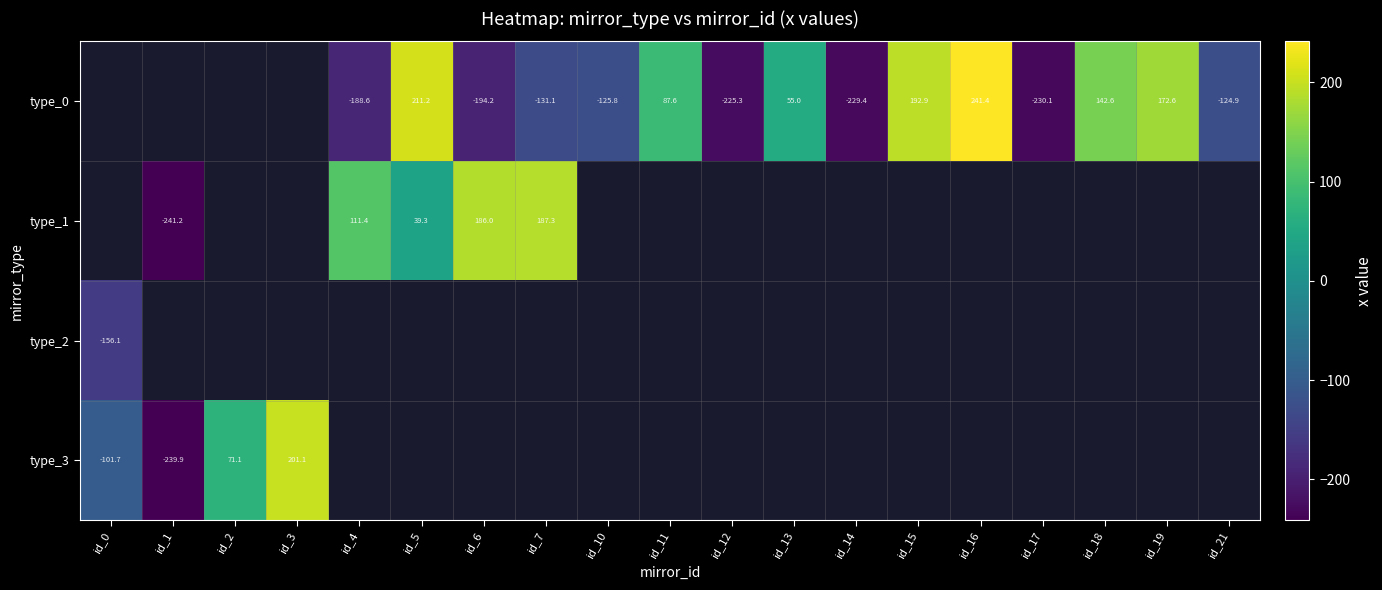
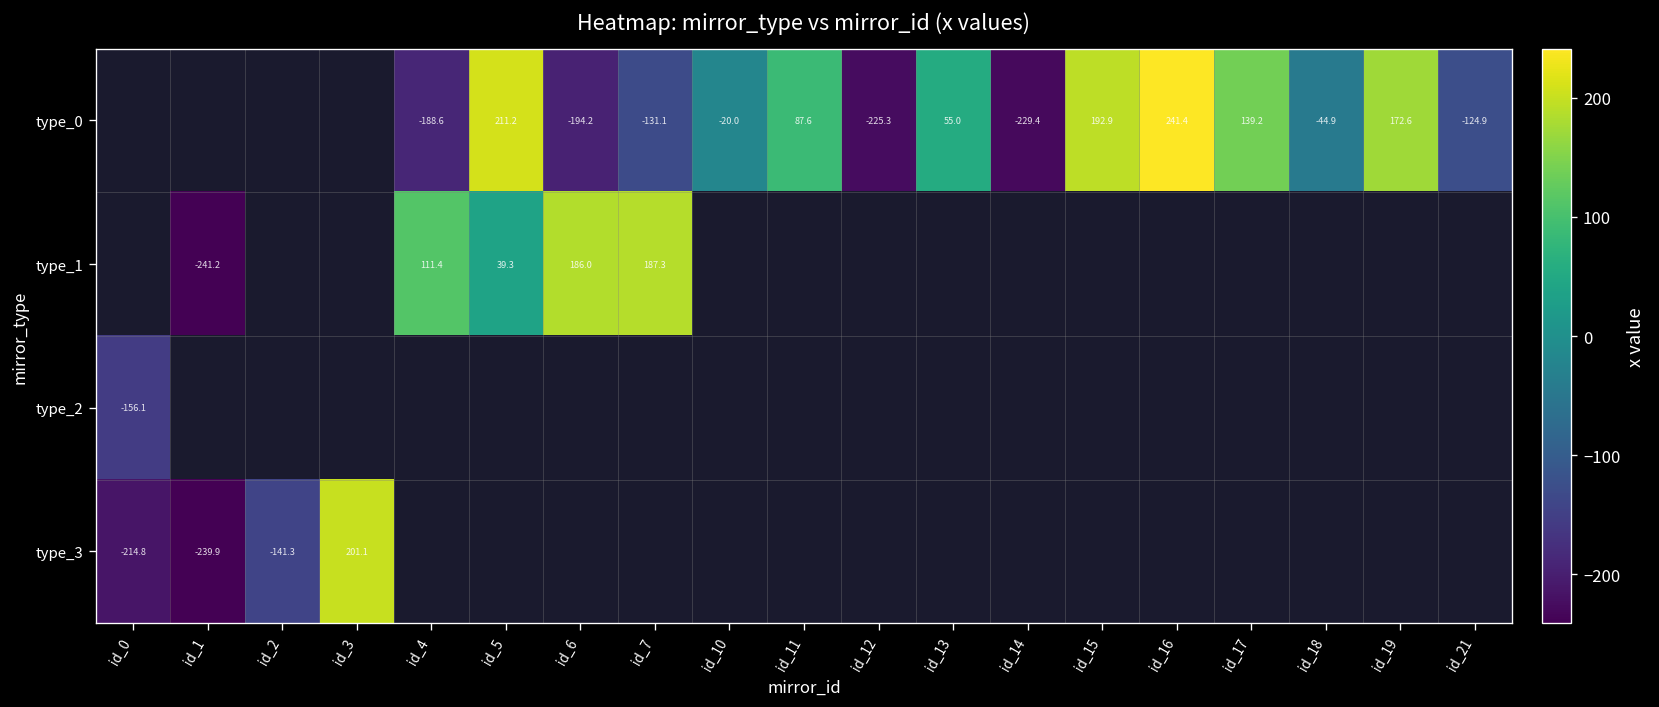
  {
    "type_0": {
      "id_4": -188.6,
      "id_5": 211.2,
      "id_6": -194.2,
      "id_7": -131.1,
-     "id_10": -125.8,
+     "id_10": -20.0,
      "id_11": 87.6,
      "id_12": -225.3,
      "id_13": 55.0,
      "id_14": -229.4,
      "id_15": 192.9,
      "id_16": 241.4,
-     "id_17": -230.1,
-     "id_18": 142.6,
+     "id_17": 139.2,
+     "id_18": -44.9,
      "id_19": 172.6,
      "id_21": -124.9
    },
    "type_1": {
      "id_1": -241.2,
      "id_4": 111.4,
      "id_5": 39.3,
      "id_6": 186.0,
      "id_7": 187.3
    },
    "type_2": {
      "id_0": -156.1
    },
    "type_3": {
-     "id_0": -101.7,
+     "id_0": -214.8,
      "id_1": -239.9,
-     "id_2": 71.1,
+     "id_2": -141.3,
      "id_3": 201.1
    }
  }
